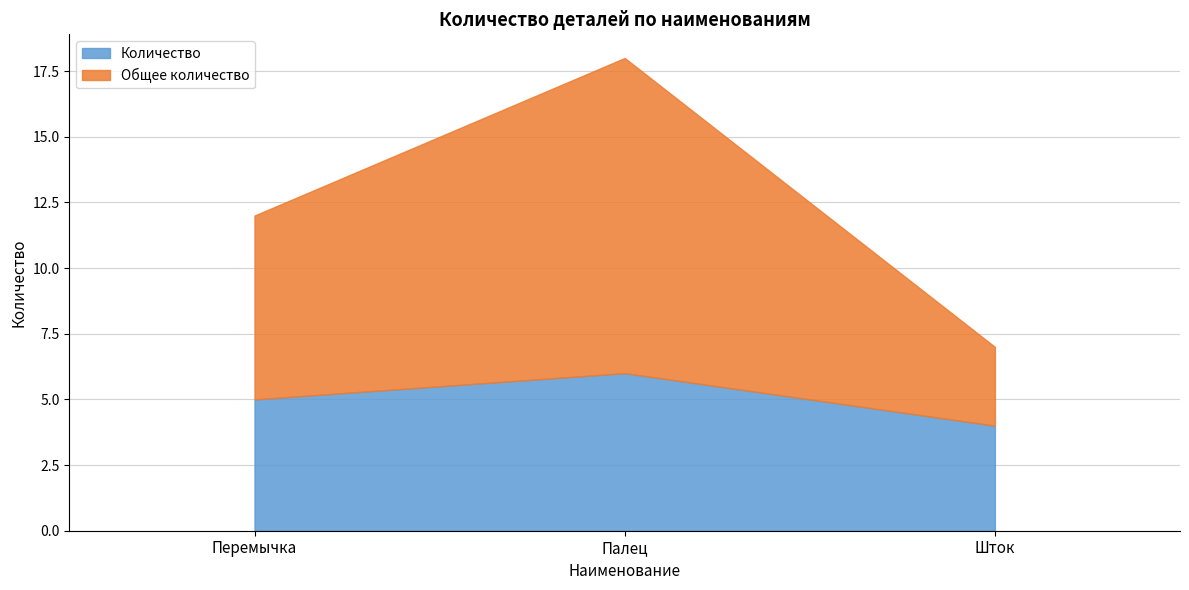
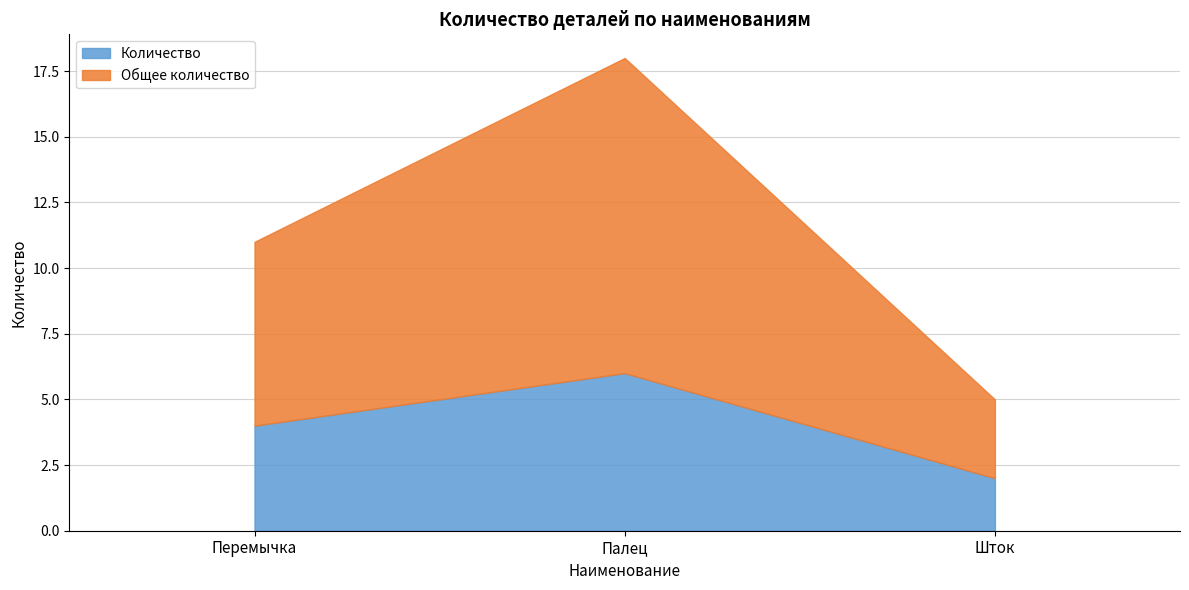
  {
    "Количество": {
-     "Перемычка": 5,
+     "Перемычка": 4,
      "Палец": 6,
-     "Шток": 4
+     "Шток": 2
    },
    "Общее количество": {
      "Перемычка": 7,
      "Палец": 12,
      "Шток": 3
    }
  }
